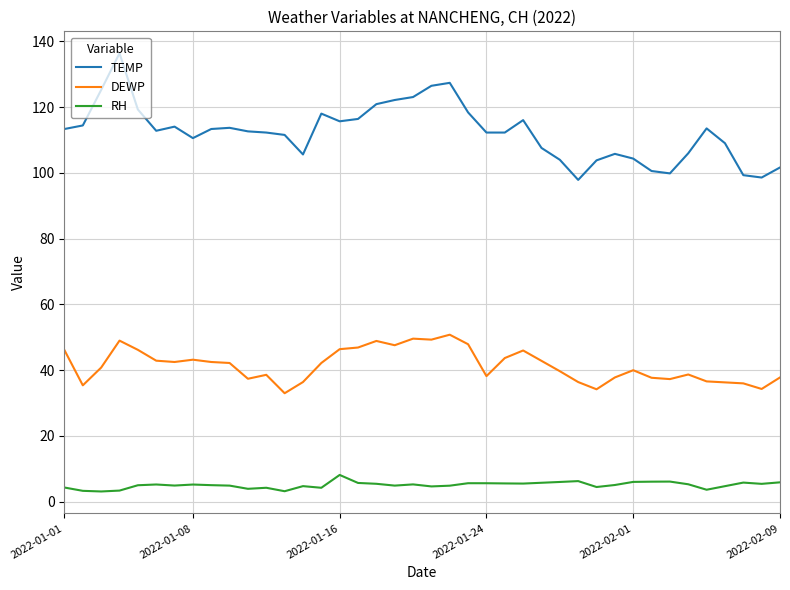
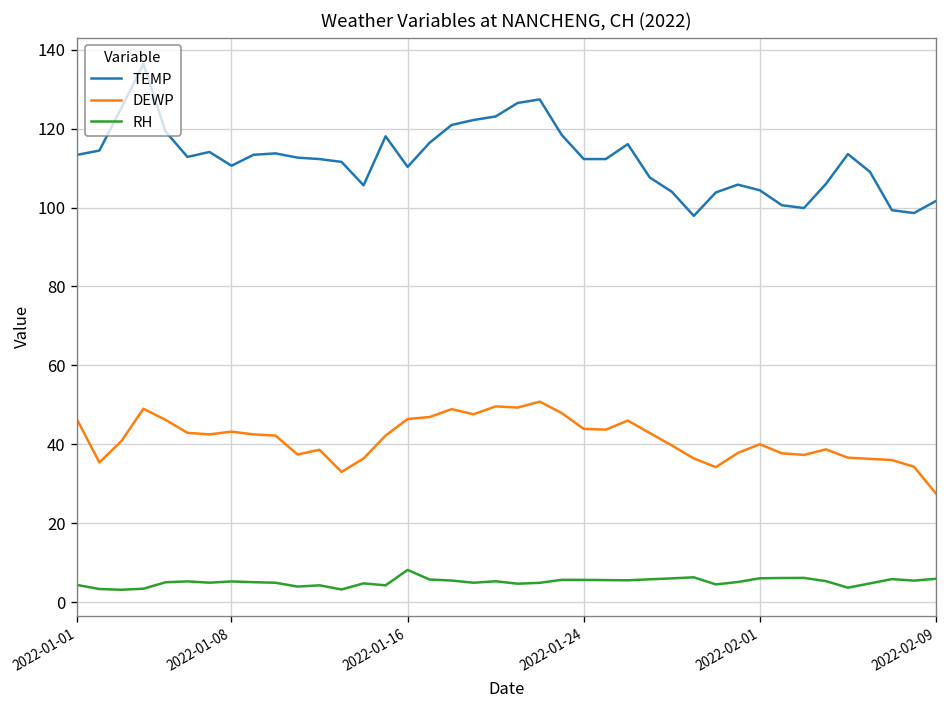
  {
    "TEMP": {
      "2022-01-01": 113,
      "2022-01-08": 111,
-     "2022-01-16": 116,
+     "2022-01-16": 110,
      "2022-01-24": 112,
      "2022-02-01": 104,
      "2022-02-09": 102
    },
    "DEWP": {
      "2022-01-01": 46,
      "2022-01-08": 43,
      "2022-01-16": 46,
-     "2022-01-24": 38,
+     "2022-01-24": 44,
      "2022-02-01": 40,
-     "2022-02-09": 38
+     "2022-02-09": 28
    },
    "RH": {
      "2022-01-01": 4,
      "2022-01-08": 5,
      "2022-01-16": 8,
      "2022-01-24": 6,
      "2022-02-01": 6,
      "2022-02-09": 6
    }
  }
